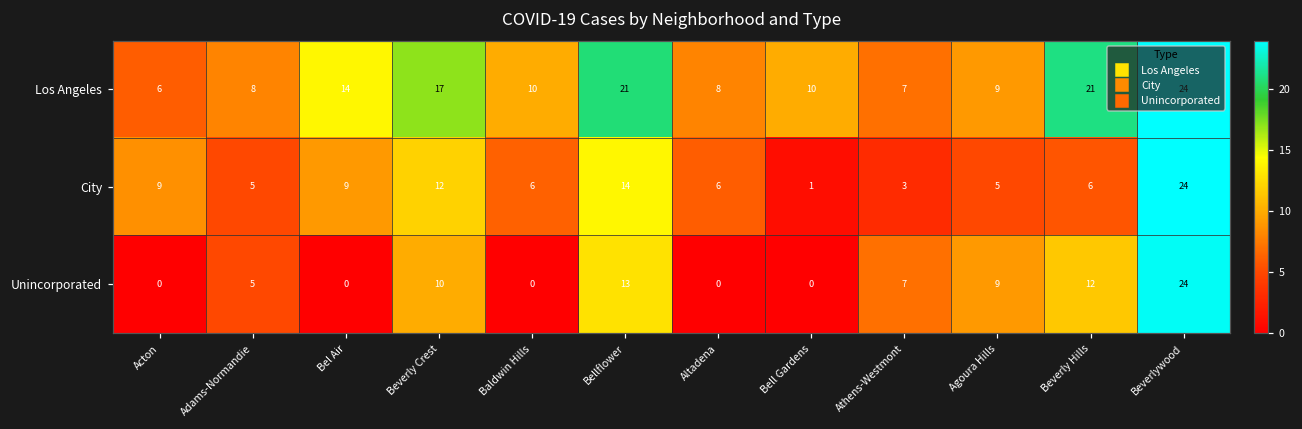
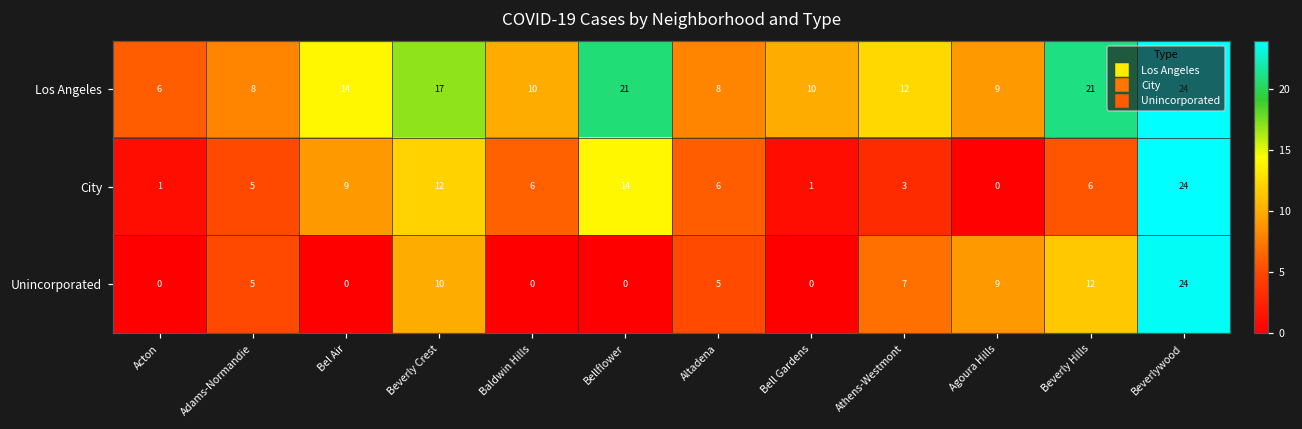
  {
    "Los Angeles": {
      "Acton": 6,
      "Adams-Normandie": 8,
      "Bel Air": 14,
      "Beverly Crest": 17,
      "Baldwin Hills": 10,
      "Bellflower": 21,
      "Altadena": 8,
      "Bell Gardens": 10,
-     "Athens-Westmont": 7,
+     "Athens-Westmont": 12,
      "Agoura Hills": 9,
      "Beverly Hills": 21
    },
    "City": {
-     "Acton": 9,
+     "Acton": 1,
      "Adams-Normandie": 5,
      "Bel Air": 9,
      "Beverly Crest": 12,
      "Baldwin Hills": 6,
      "Bellflower": 14,
      "Altadena": 6,
      "Bell Gardens": 1,
      "Athens-Westmont": 3,
-     "Agoura Hills": 5,
+     "Agoura Hills": 0,
      "Beverly Hills": 6,
      "Beverlywood": 24
    },
    "Unincorporated": {
      "Acton": 0,
      "Adams-Normandie": 5,
      "Bel Air": 0,
      "Beverly Crest": 10,
      "Baldwin Hills": 0,
-     "Bellflower": 13,
-     "Altadena": 0,
+     "Bellflower": 0,
+     "Altadena": 5,
      "Bell Gardens": 0,
      "Athens-Westmont": 7,
      "Agoura Hills": 9,
      "Beverly Hills": 12,
      "Beverlywood": 24
    }
  }
